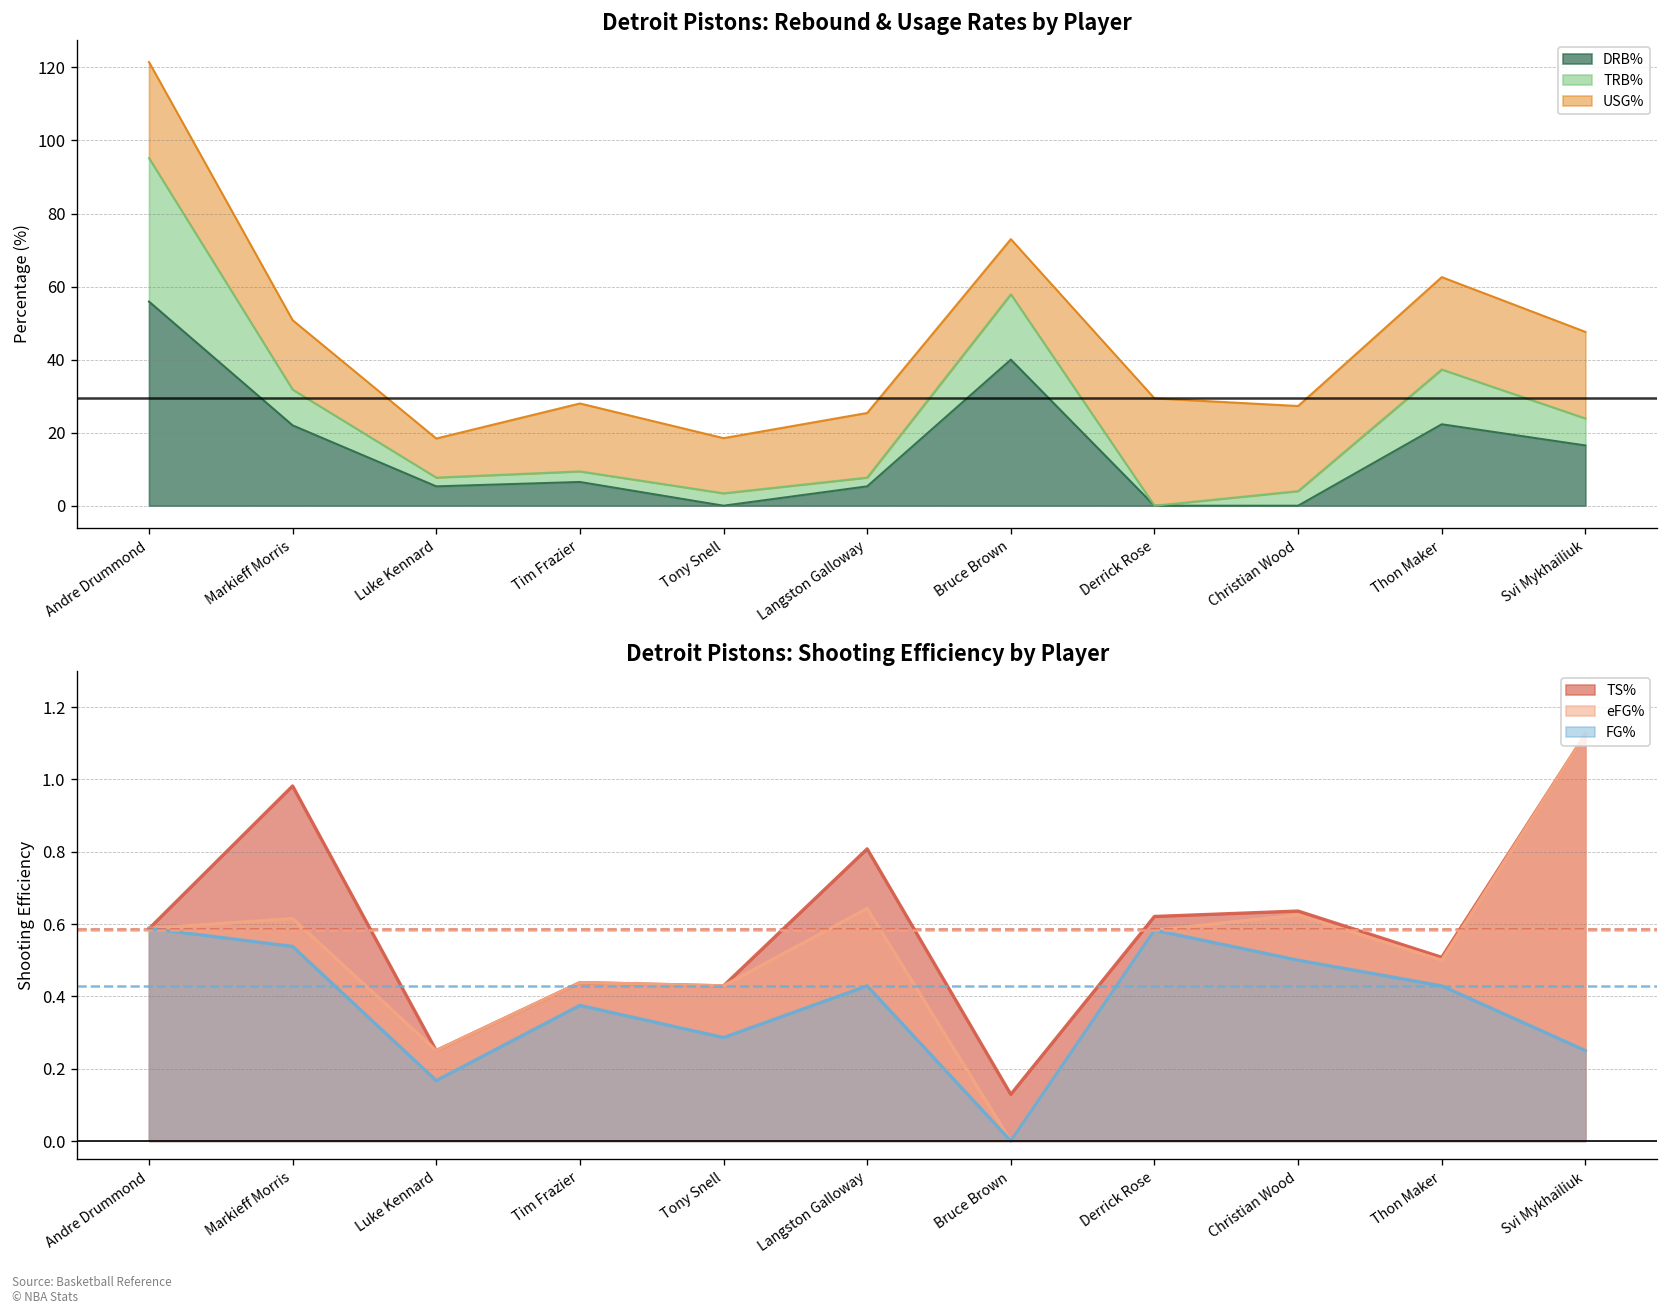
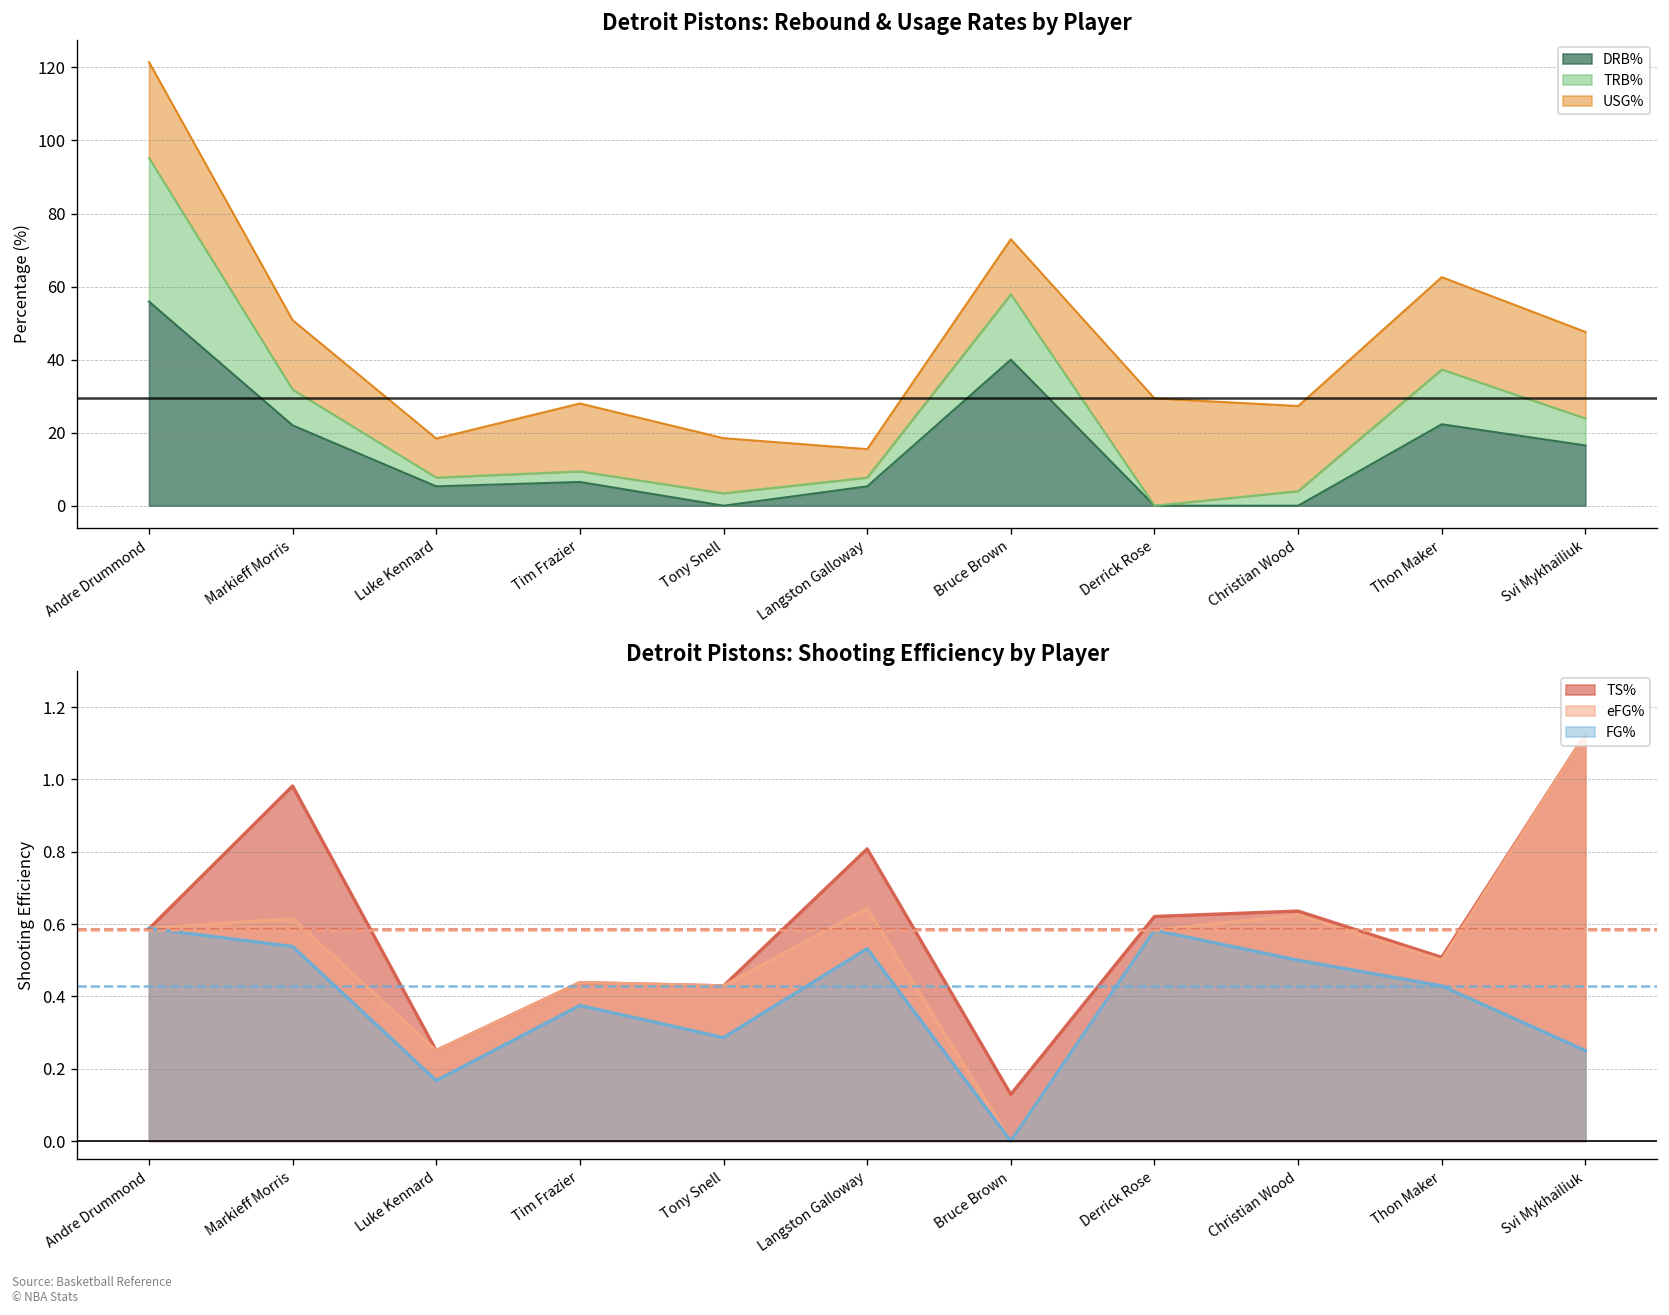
  {
    "Detroit Pistons: Rebound & Usage Rates by Player": {
      "DRB%": {
        "Andre Drummond": 56,
        "Markieff Morris": 22,
        "Luke Kennard": 5,
        "Tim Frazier": 7,
        "Tony Snell": 0,
        "Langston Galloway": 5,
        "Bruce Brown": 40,
        "Christian Wood": 0,
        "Thon Maker": 22,
        "Svi Mykhailiuk": 17
      },
      "TRB%": {
        "Andre Drummond": 39,
        "Markieff Morris": 10,
        "Luke Kennard": 2,
        "Tim Frazier": 3,
        "Tony Snell": 3,
        "Langston Galloway": 2,
        "Bruce Brown": 18,
        "Christian Wood": 4,
        "Thon Maker": 15,
        "Svi Mykhailiuk": 7
      },
      "USG%": {
        "Andre Drummond": 26,
        "Markieff Morris": 19,
        "Luke Kennard": 11,
        "Tim Frazier": 19,
        "Tony Snell": 15,
-       "Langston Galloway": 18,
+       "Langston Galloway": 8,
        "Bruce Brown": 15,
        "Derrick Rose": 29,
        "Christian Wood": 23,
        "Thon Maker": 25,
        "Svi Mykhailiuk": 24
      }
    },
    "Detroit Pistons: Shooting Efficiency by Player": {
      "TS%": {
        "Markieff Morris": 0.98,
        "Langston Galloway": 0.81,
        "Bruce Brown": 0.13,
        "Derrick Rose": 0.62,
        "Christian Wood": 0.64
      },
      "eFG%": {
        "Markieff Morris": 0.62,
        "Langston Galloway": 0.64,
        "Christian Wood": 0.63
      },
      "FG%": {
        "Markieff Morris": 0.54,
        "Luke Kennard": 0.17,
        "Tim Frazier": 0.38,
        "Tony Snell": 0.29,
-       "Langston Galloway": 0.43,
+       "Langston Galloway": 0.53,
        "Christian Wood": 0.50,
        "Thon Maker": 0.43,
        "Svi Mykhailiuk": 0.25
      }
    }
  }
